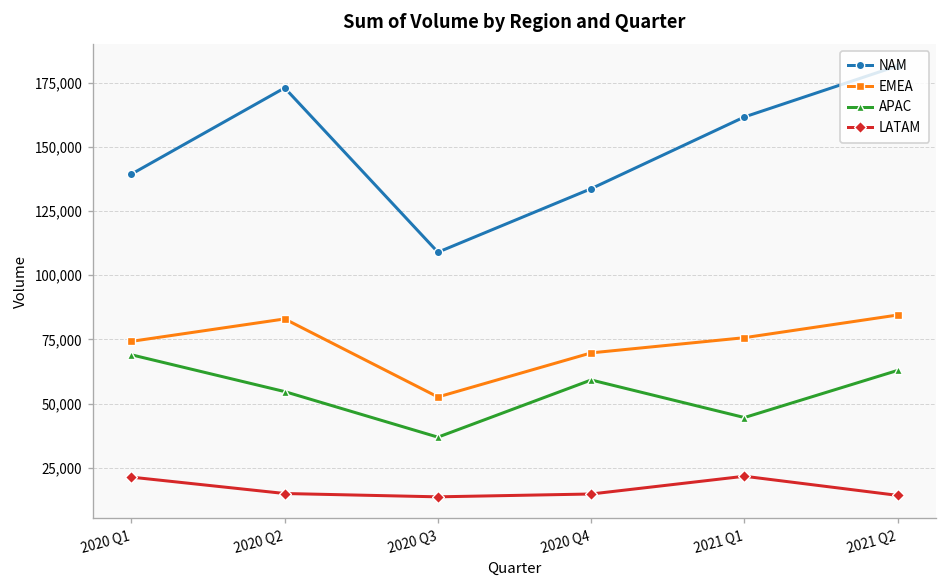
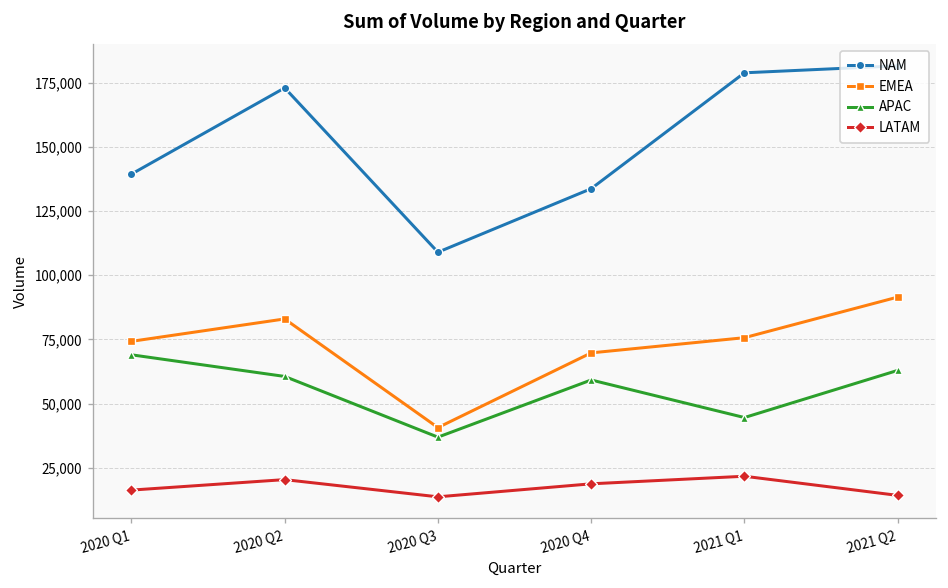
  {
    "NAM": {
      "2020 Q1": "139,000",
      "2020 Q2": "173,000",
      "2020 Q3": "109,000",
      "2020 Q4": "134,000",
-     "2021 Q1": "162,000"
+     "2021 Q1": "179,000"
    },
    "EMEA": {
      "2020 Q1": "74,000",
      "2020 Q2": "83,000",
-     "2020 Q3": "53,000",
+     "2020 Q3": "41,000",
      "2020 Q4": "70,000",
      "2021 Q1": "76,000",
-     "2021 Q2": "84,000"
+     "2021 Q2": "91,000"
    },
    "APAC": {
      "2020 Q1": "69,000",
-     "2020 Q2": "55,000",
+     "2020 Q2": "61,000",
      "2020 Q3": "37,000",
      "2020 Q4": "59,000",
      "2021 Q1": "45,000",
      "2021 Q2": "63,000"
    },
    "LATAM": {
-     "2020 Q1": "21,000",
-     "2020 Q2": "15,000",
+     "2020 Q1": "16,000",
+     "2020 Q2": "20,000",
      "2020 Q3": "14,000",
-     "2020 Q4": "15,000",
+     "2020 Q4": "19,000",
      "2021 Q1": "22,000",
      "2021 Q2": "14,000"
    }
  }
